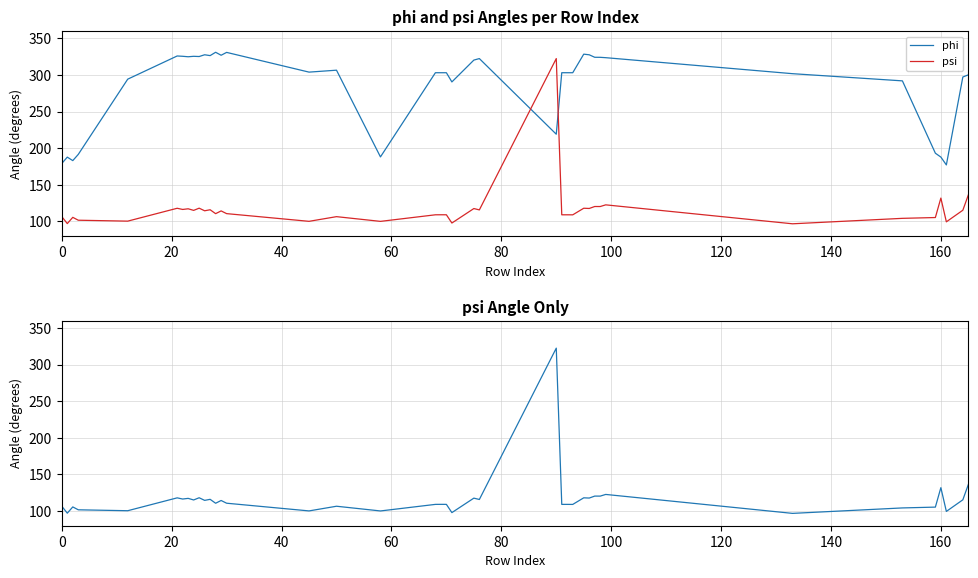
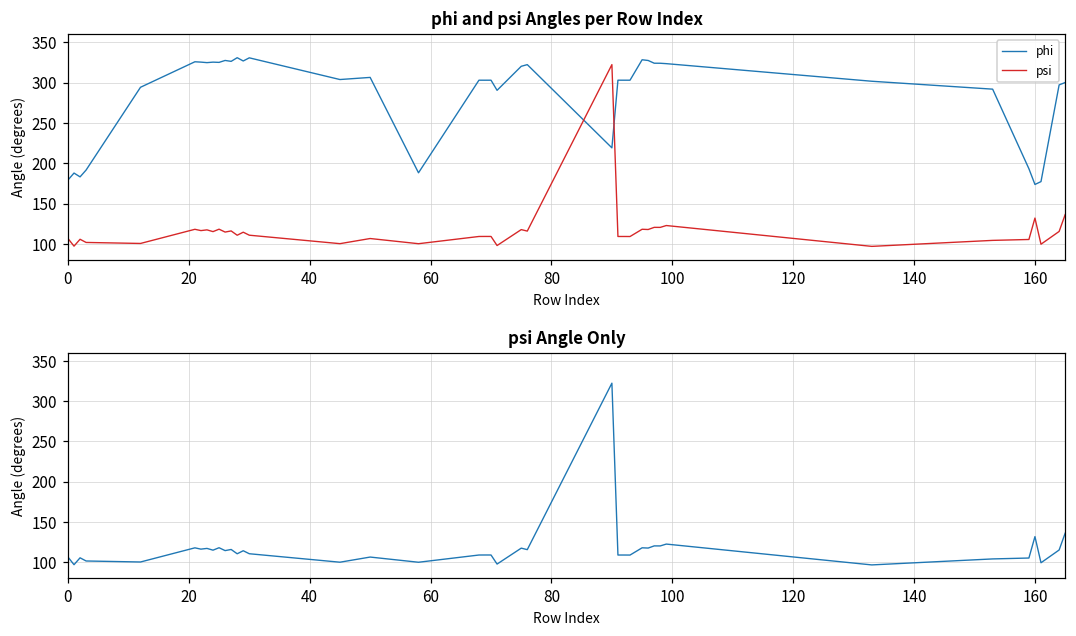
  {
    "phi and psi Angles per Row Index": {
      "phi": {
        "0": 180,
-       "160": 190
+       "160": 170
      },
      "psi": {
        "0": 110,
        "160": 130
      }
    },
    "psi Angle Only": {
      "0": 110,
      "160": 130
    }
  }
